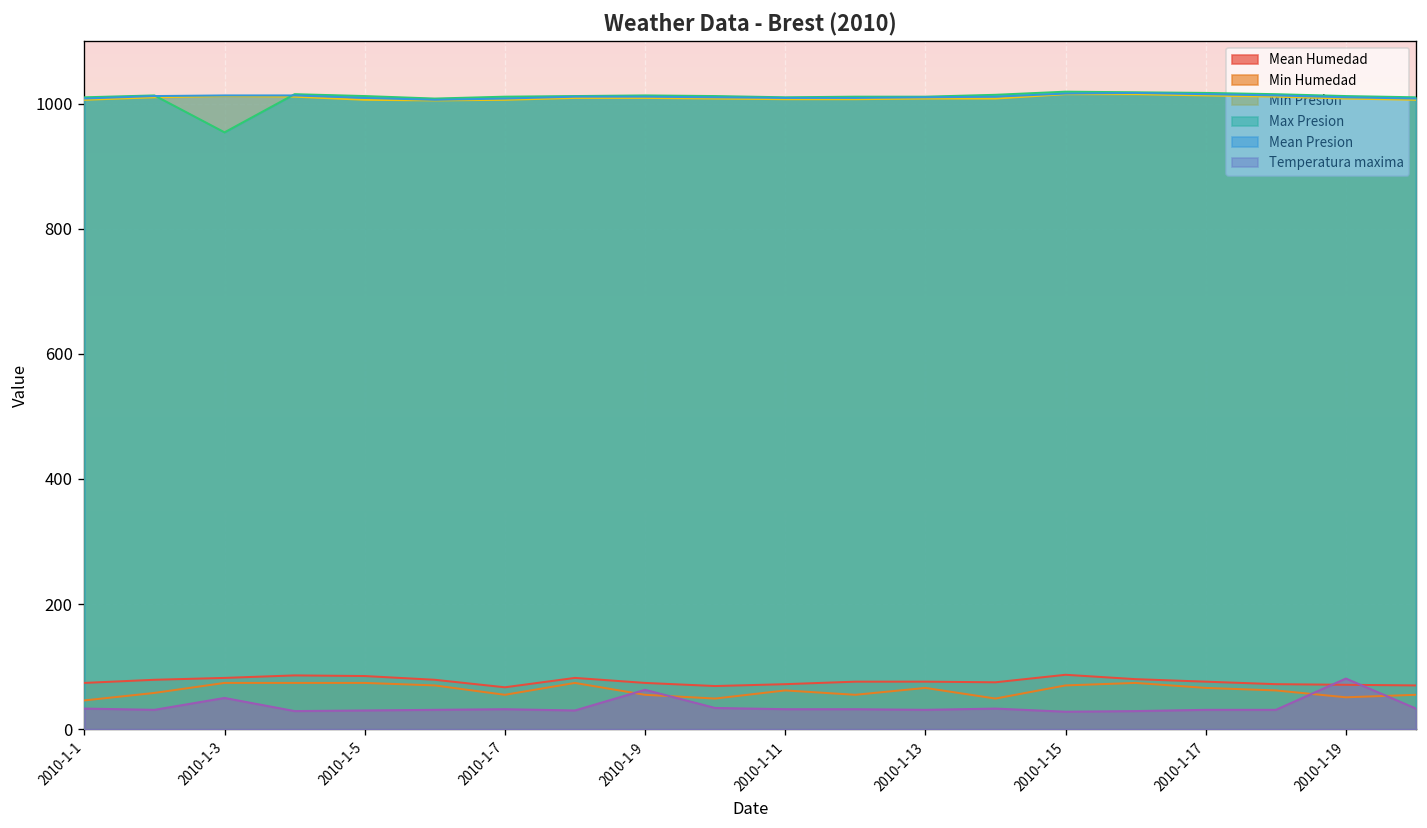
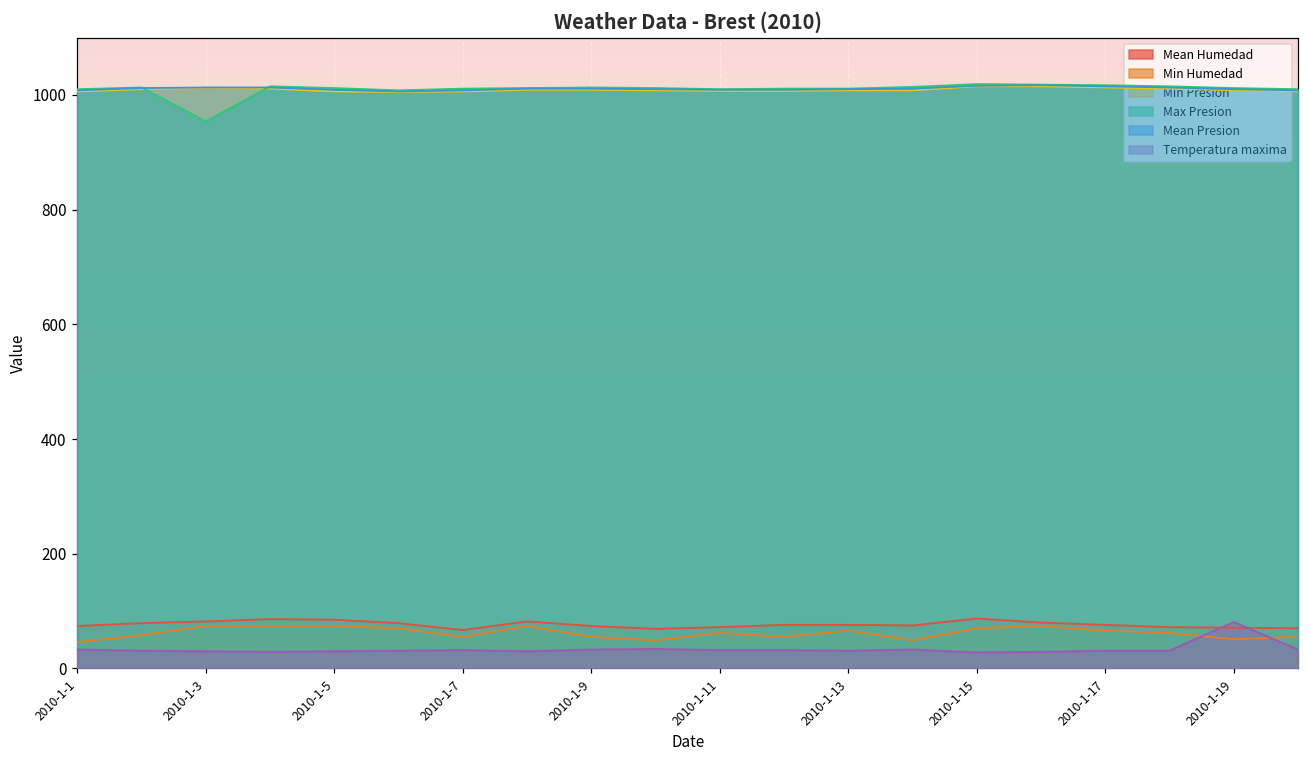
  {
    "Max Presion": {
      "2010-1-3": 950
    },
    "Temperatura maxima": {
      "2010-1-1": 30,
-     "2010-1-3": 50,
+     "2010-1-3": 30,
      "2010-1-5": 30,
      "2010-1-7": 30,
-     "2010-1-9": 60,
+     "2010-1-9": 30,
      "2010-1-11": 30,
      "2010-1-13": 30,
      "2010-1-15": 30,
      "2010-1-17": 30,
      "2010-1-19": 80
    }
  }
